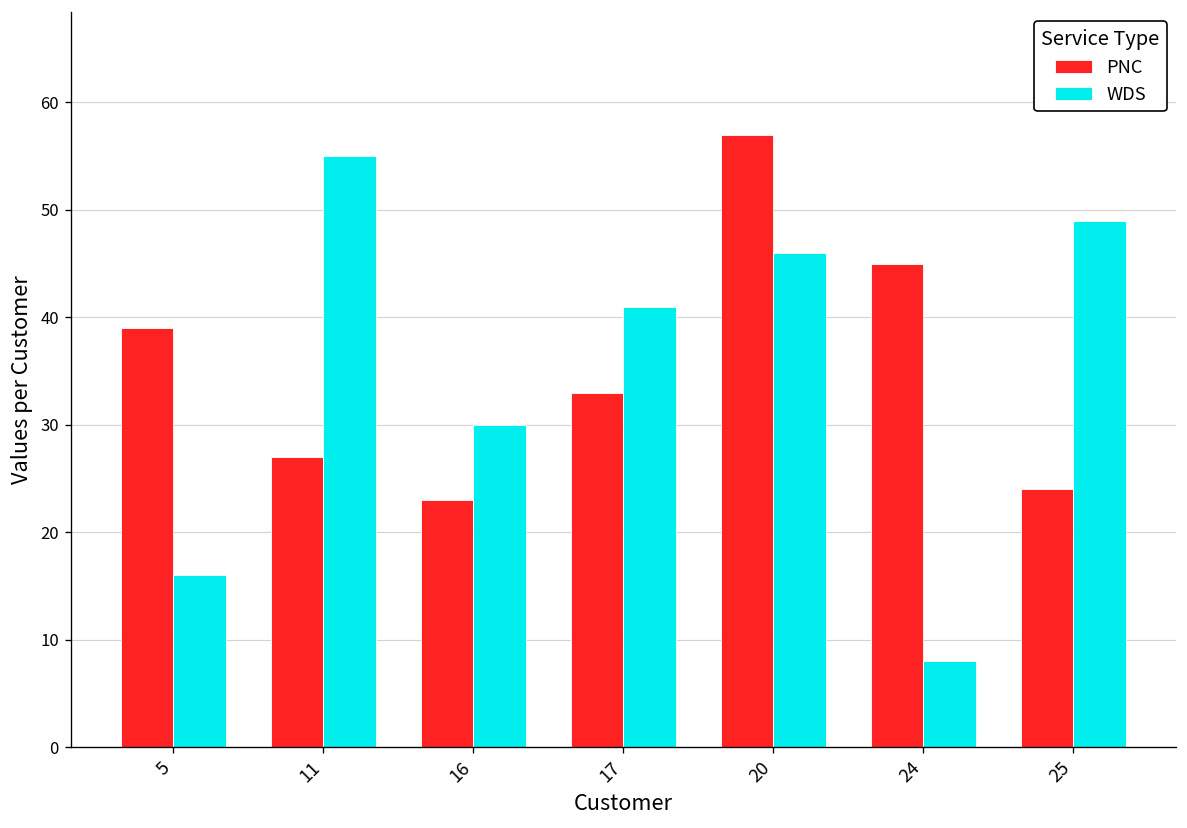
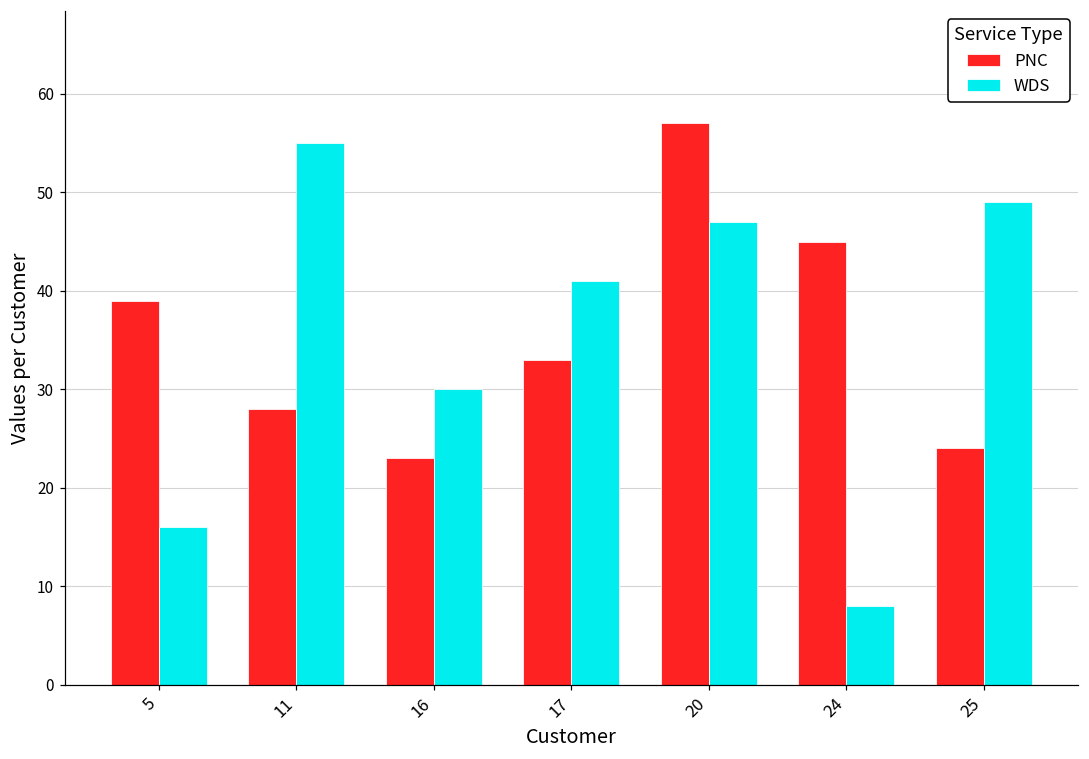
  {
    "PNC": {
      "5": 39,
-     "11": 27,
+     "11": 28,
      "16": 23,
      "17": 33,
      "20": 57,
      "24": 45,
      "25": 24
    },
    "WDS": {
      "5": 16,
      "11": 55,
      "16": 30,
      "17": 41,
-     "20": 46,
+     "20": 47,
      "24": 8,
      "25": 49
    }
  }
